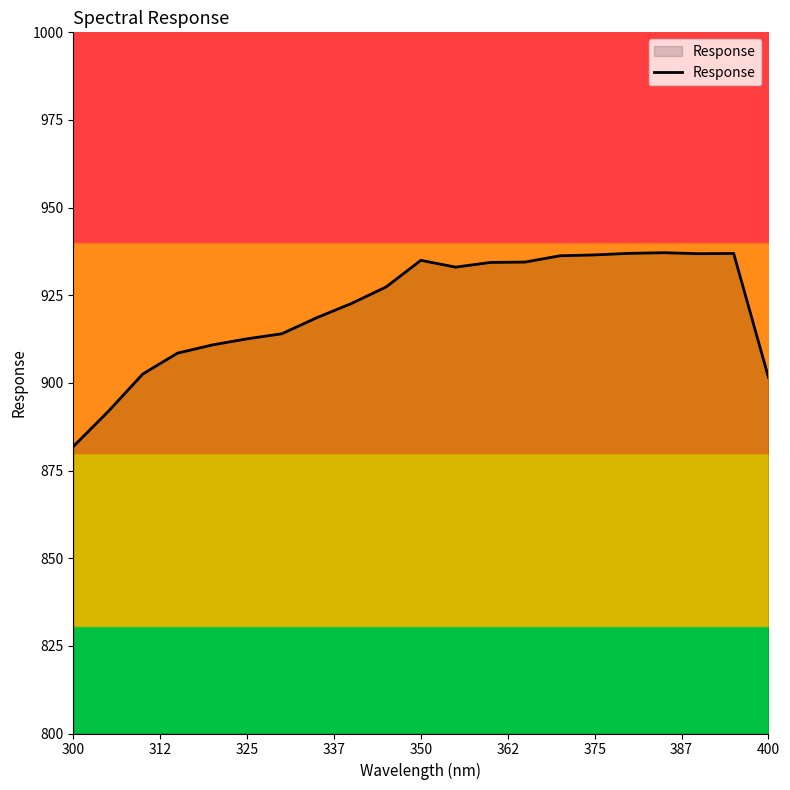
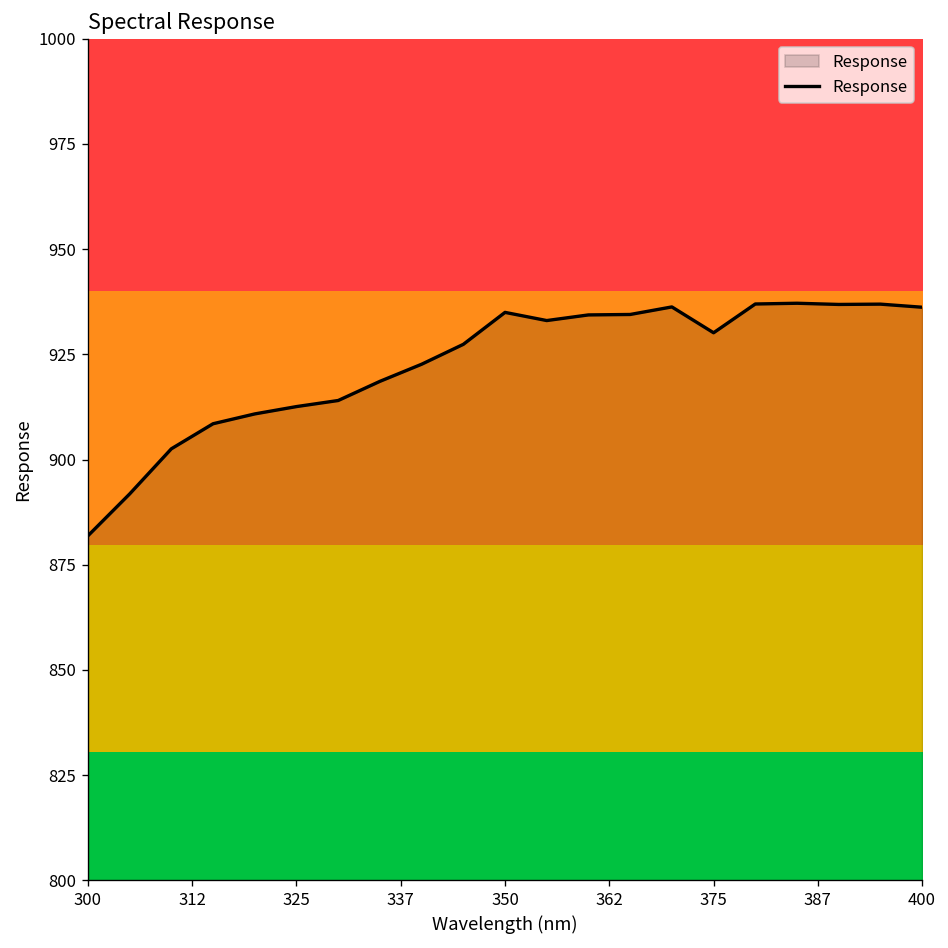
  {
    "300": 882,
    "325": 913,
    "350": 935,
-   "375": 937,
-   "400": 902
+   "375": 930,
+   "400": 936
  }
